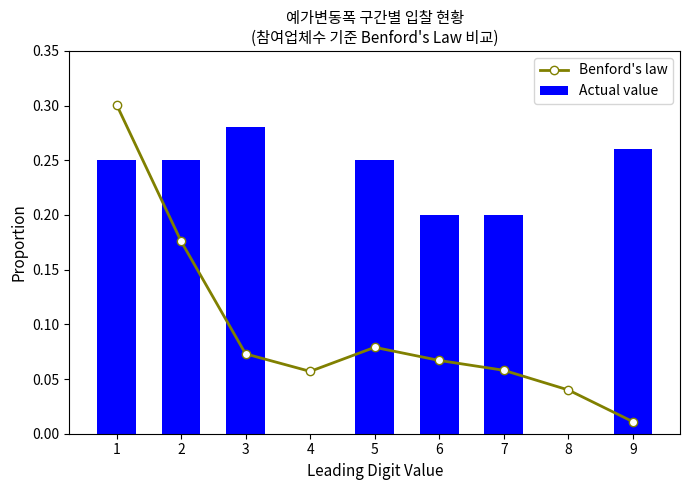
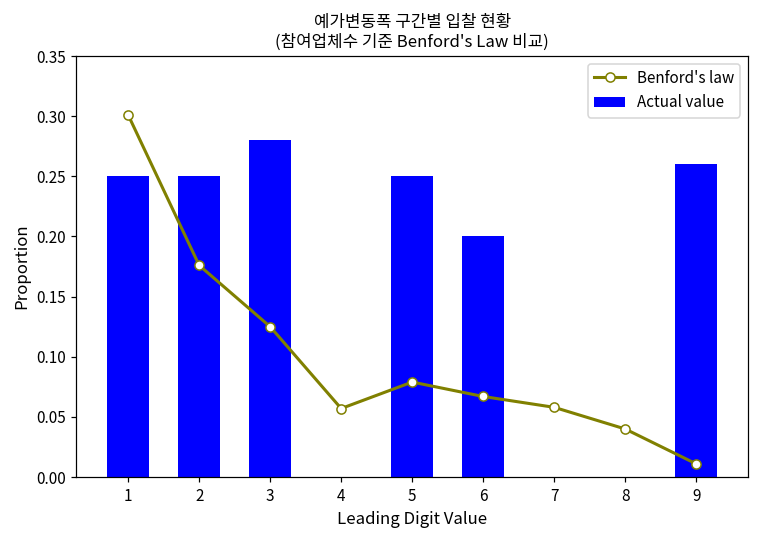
  {
    "Benford's law": {
      "1": 0.301,
      "2": 0.176,
-     "3": 0.073,
+     "3": 0.125,
      "4": 0.057,
      "5": 0.079,
      "6": 0.067,
      "7": 0.058,
      "8": 0.040,
      "9": 0.011
    },
    "Actual value": {
      "1": 0.250,
      "2": 0.250,
      "3": 0.280,
      "4": 0.0,
      "5": 0.250,
      "6": 0.2,
-     "7": 0.2,
+     "7": 0.0,
      "8": 0.0,
      "9": 0.260
    }
  }
